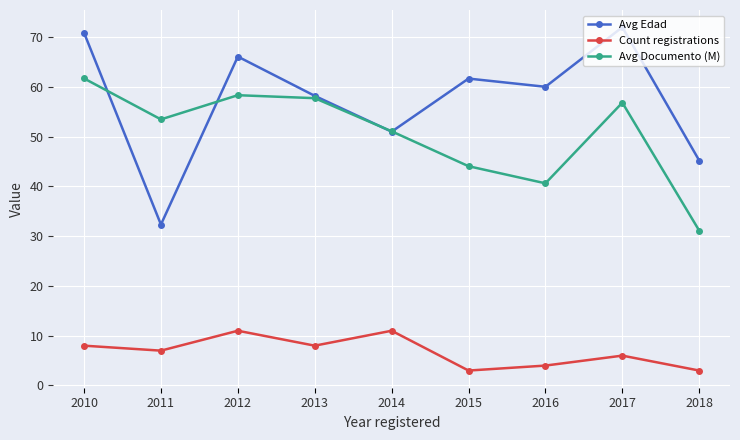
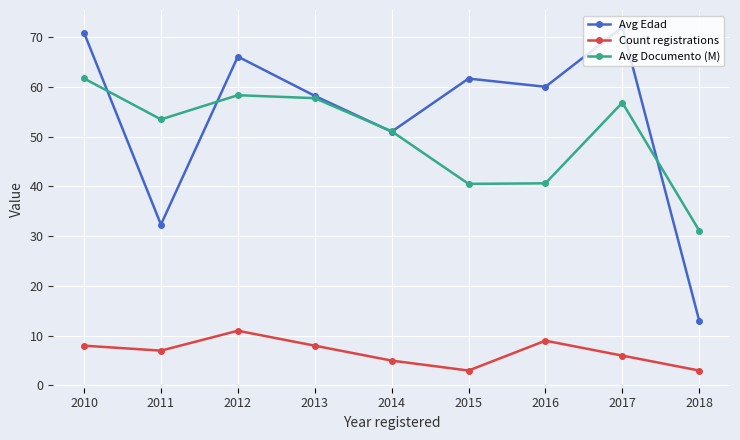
  {
    "Avg Edad": {
      "2010": 71,
      "2011": 32,
      "2012": 66,
      "2015": 62,
      "2016": 60,
-     "2018": 45
+     "2018": 13
    },
    "Count registrations": {
      "2010": 8,
      "2011": 7,
      "2012": 11,
      "2013": 8,
-     "2014": 11,
+     "2014": 5,
      "2015": 3,
-     "2016": 4,
+     "2016": 9,
      "2017": 6,
      "2018": 3
    },
    "Avg Documento (M)": {
      "2010": 62,
      "2011": 53,
      "2012": 58,
-     "2015": 44,
+     "2015": 41,
      "2016": 41,
      "2017": 57,
      "2018": 31
    }
  }
